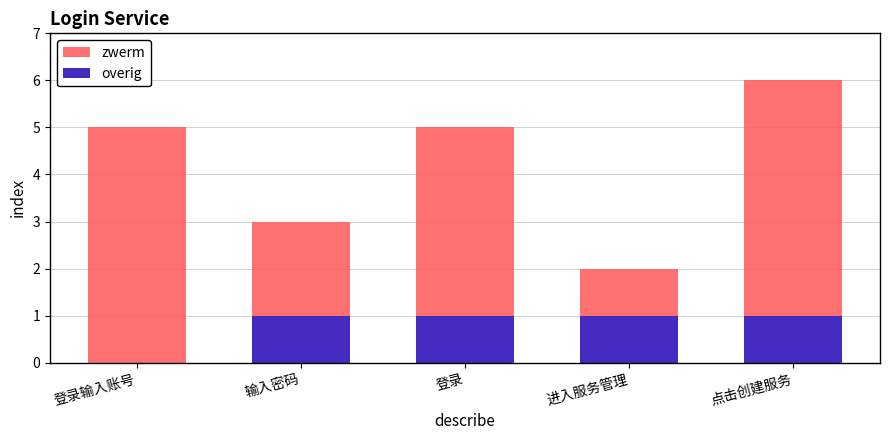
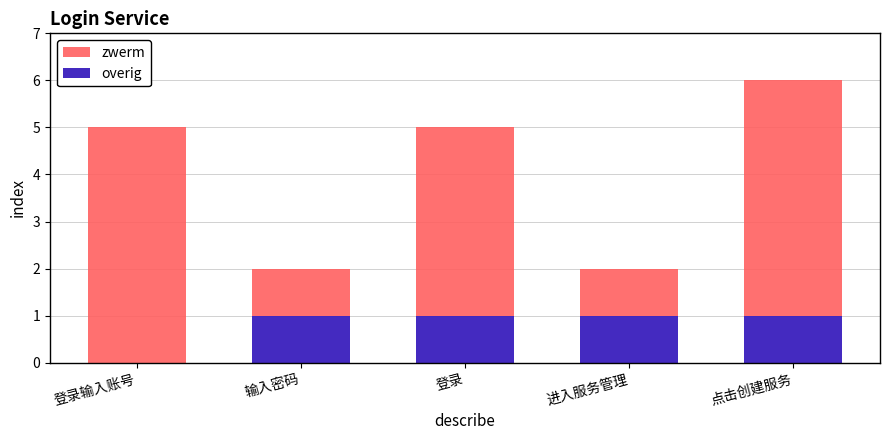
  {
    "overig": {
      "登录输入账号": 0,
      "输入密码": 1,
      "登录": 1,
      "进入服务管理": 1,
      "点击创建服务": 1
    },
    "zwerm": {
      "登录输入账号": 5,
-     "输入密码": 2,
+     "输入密码": 1,
      "登录": 4,
      "进入服务管理": 1,
      "点击创建服务": 5
    }
  }
